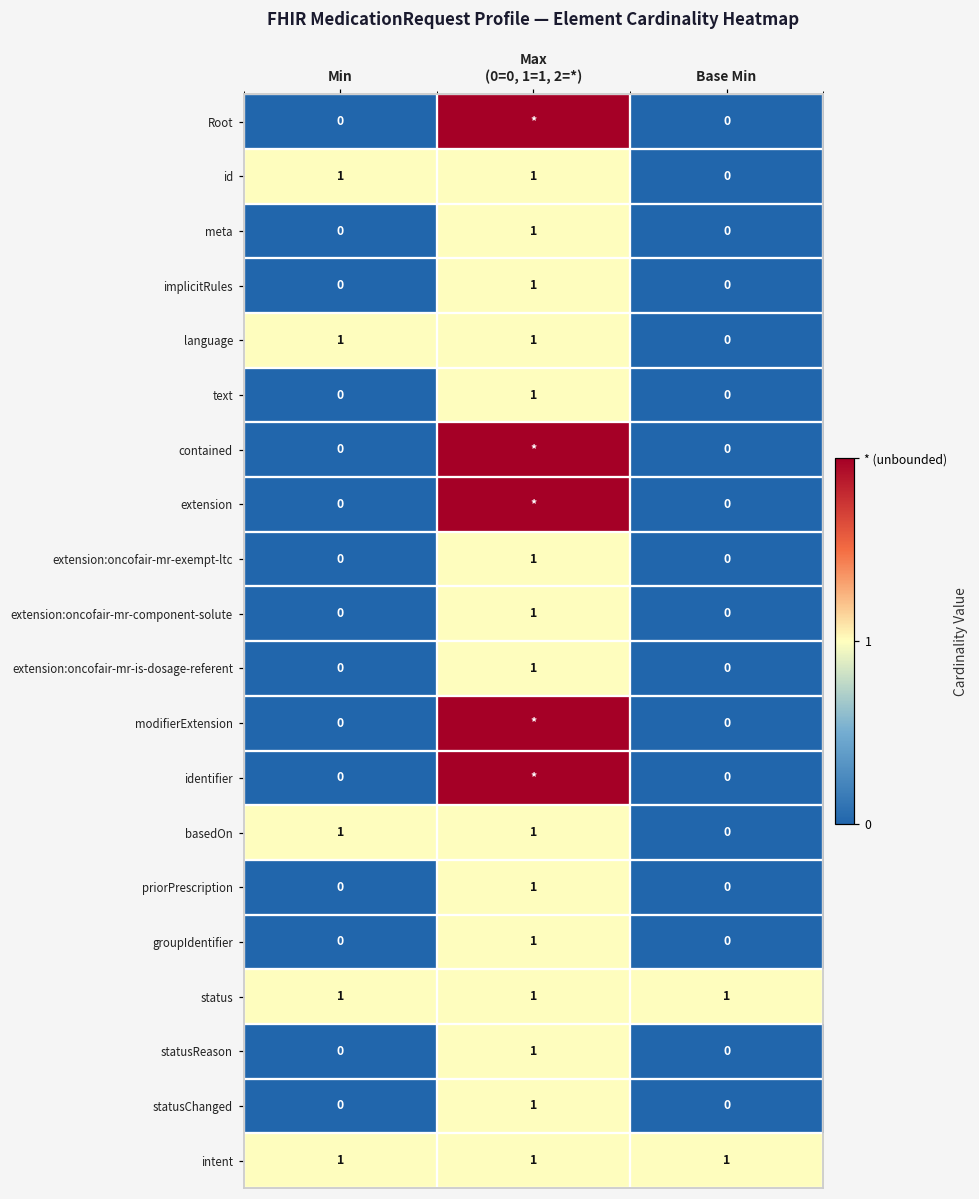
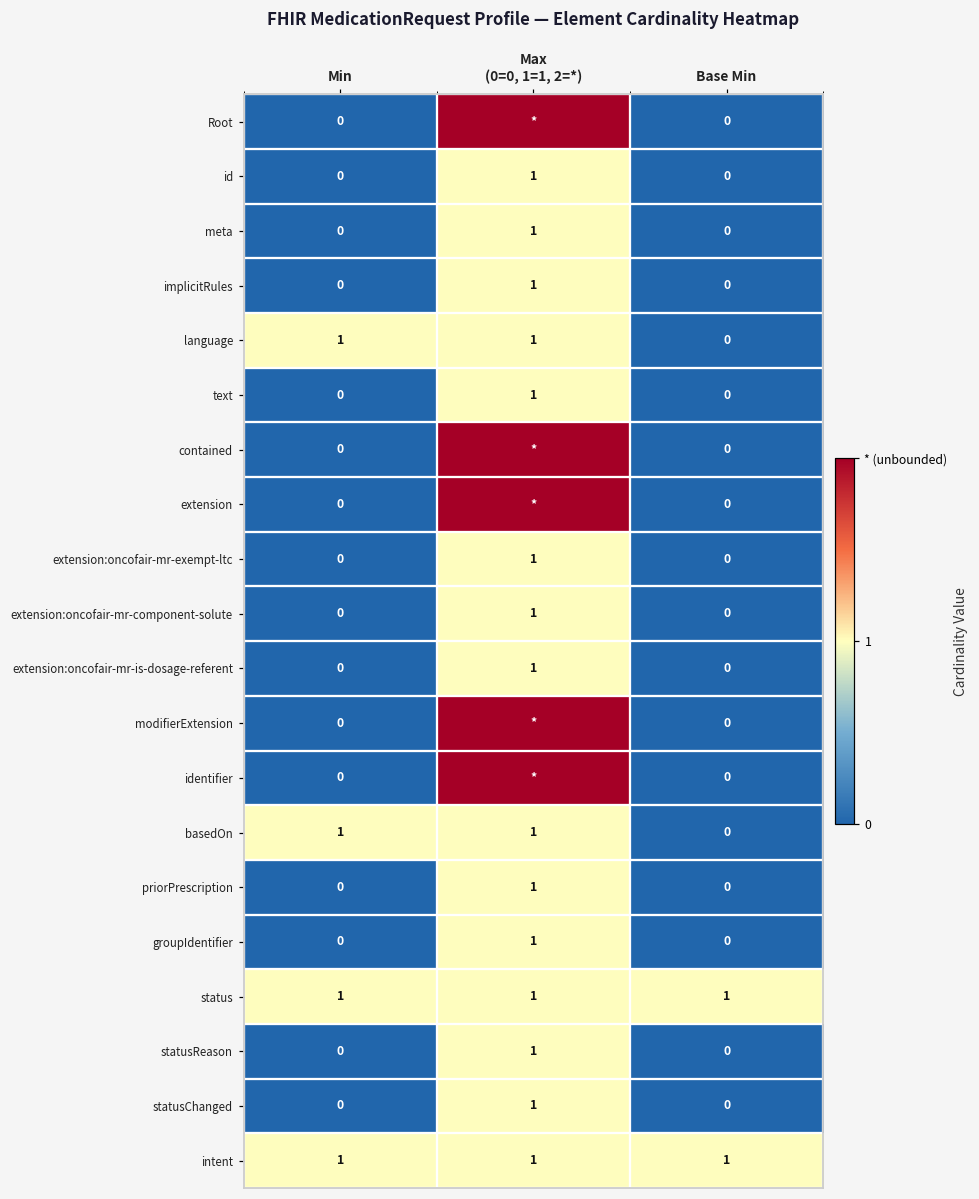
  {
    "Root": {
      "Min": 0,
      "Base Min": 0
    },
    "id": {
-     "Min": 1,
+     "Min": 0,
      "Max (0=0, 1=1, 2=*)": 1,
      "Base Min": 0
    },
    "meta": {
      "Min": 0,
      "Max (0=0, 1=1, 2=*)": 1,
      "Base Min": 0
    },
    "implicitRules": {
      "Min": 0,
      "Max (0=0, 1=1, 2=*)": 1,
      "Base Min": 0
    },
    "language": {
      "Min": 1,
      "Max (0=0, 1=1, 2=*)": 1,
      "Base Min": 0
    },
    "text": {
      "Min": 0,
      "Max (0=0, 1=1, 2=*)": 1,
      "Base Min": 0
    },
    "contained": {
      "Min": 0,
      "Base Min": 0
    },
    "extension": {
      "Min": 0,
      "Base Min": 0
    },
    "extension:oncofair-mr-exempt-ltc": {
      "Min": 0,
      "Max (0=0, 1=1, 2=*)": 1,
      "Base Min": 0
    },
    "extension:oncofair-mr-component-solute": {
      "Min": 0,
      "Max (0=0, 1=1, 2=*)": 1,
      "Base Min": 0
    },
    "extension:oncofair-mr-is-dosage-referent": {
      "Min": 0,
      "Max (0=0, 1=1, 2=*)": 1,
      "Base Min": 0
    },
    "modifierExtension": {
      "Min": 0,
      "Base Min": 0
    },
    "identifier": {
      "Min": 0,
      "Base Min": 0
    },
    "basedOn": {
      "Min": 1,
      "Max (0=0, 1=1, 2=*)": 1,
      "Base Min": 0
    },
    "priorPrescription": {
      "Min": 0,
      "Max (0=0, 1=1, 2=*)": 1,
      "Base Min": 0
    },
    "groupIdentifier": {
      "Min": 0,
      "Max (0=0, 1=1, 2=*)": 1,
      "Base Min": 0
    },
    "status": {
      "Min": 1,
      "Max (0=0, 1=1, 2=*)": 1,
      "Base Min": 1
    },
    "statusReason": {
      "Min": 0,
      "Max (0=0, 1=1, 2=*)": 1,
      "Base Min": 0
    },
    "statusChanged": {
      "Min": 0,
      "Max (0=0, 1=1, 2=*)": 1,
      "Base Min": 0
    },
    "intent": {
      "Min": 1,
      "Max (0=0, 1=1, 2=*)": 1,
      "Base Min": 1
    }
  }
